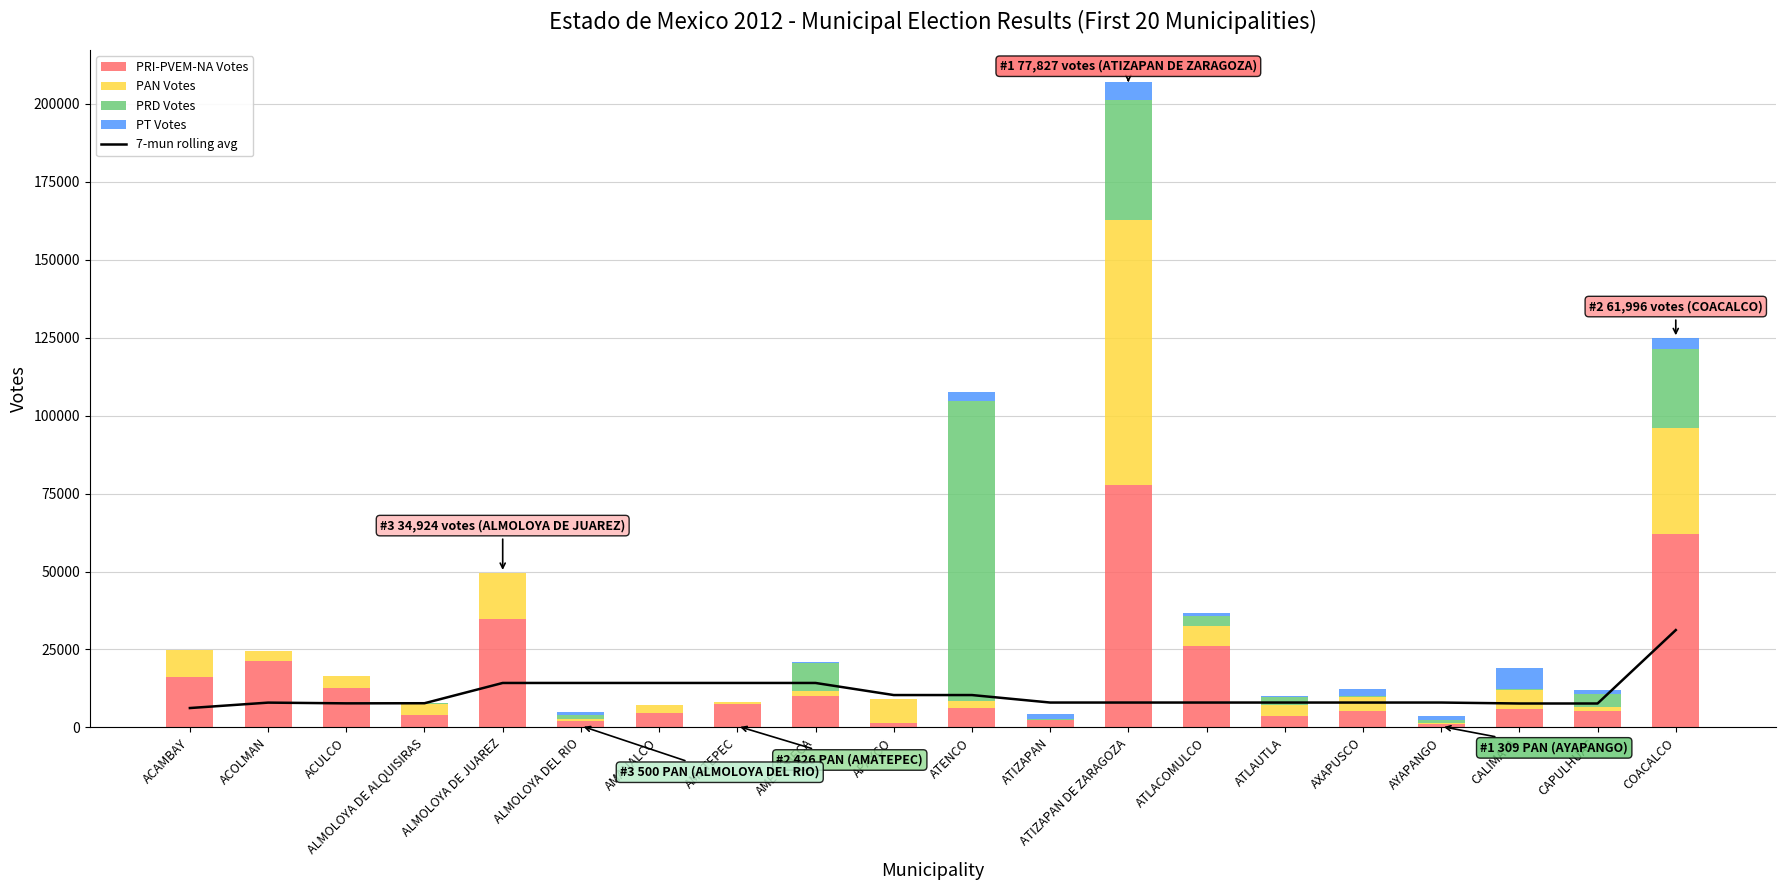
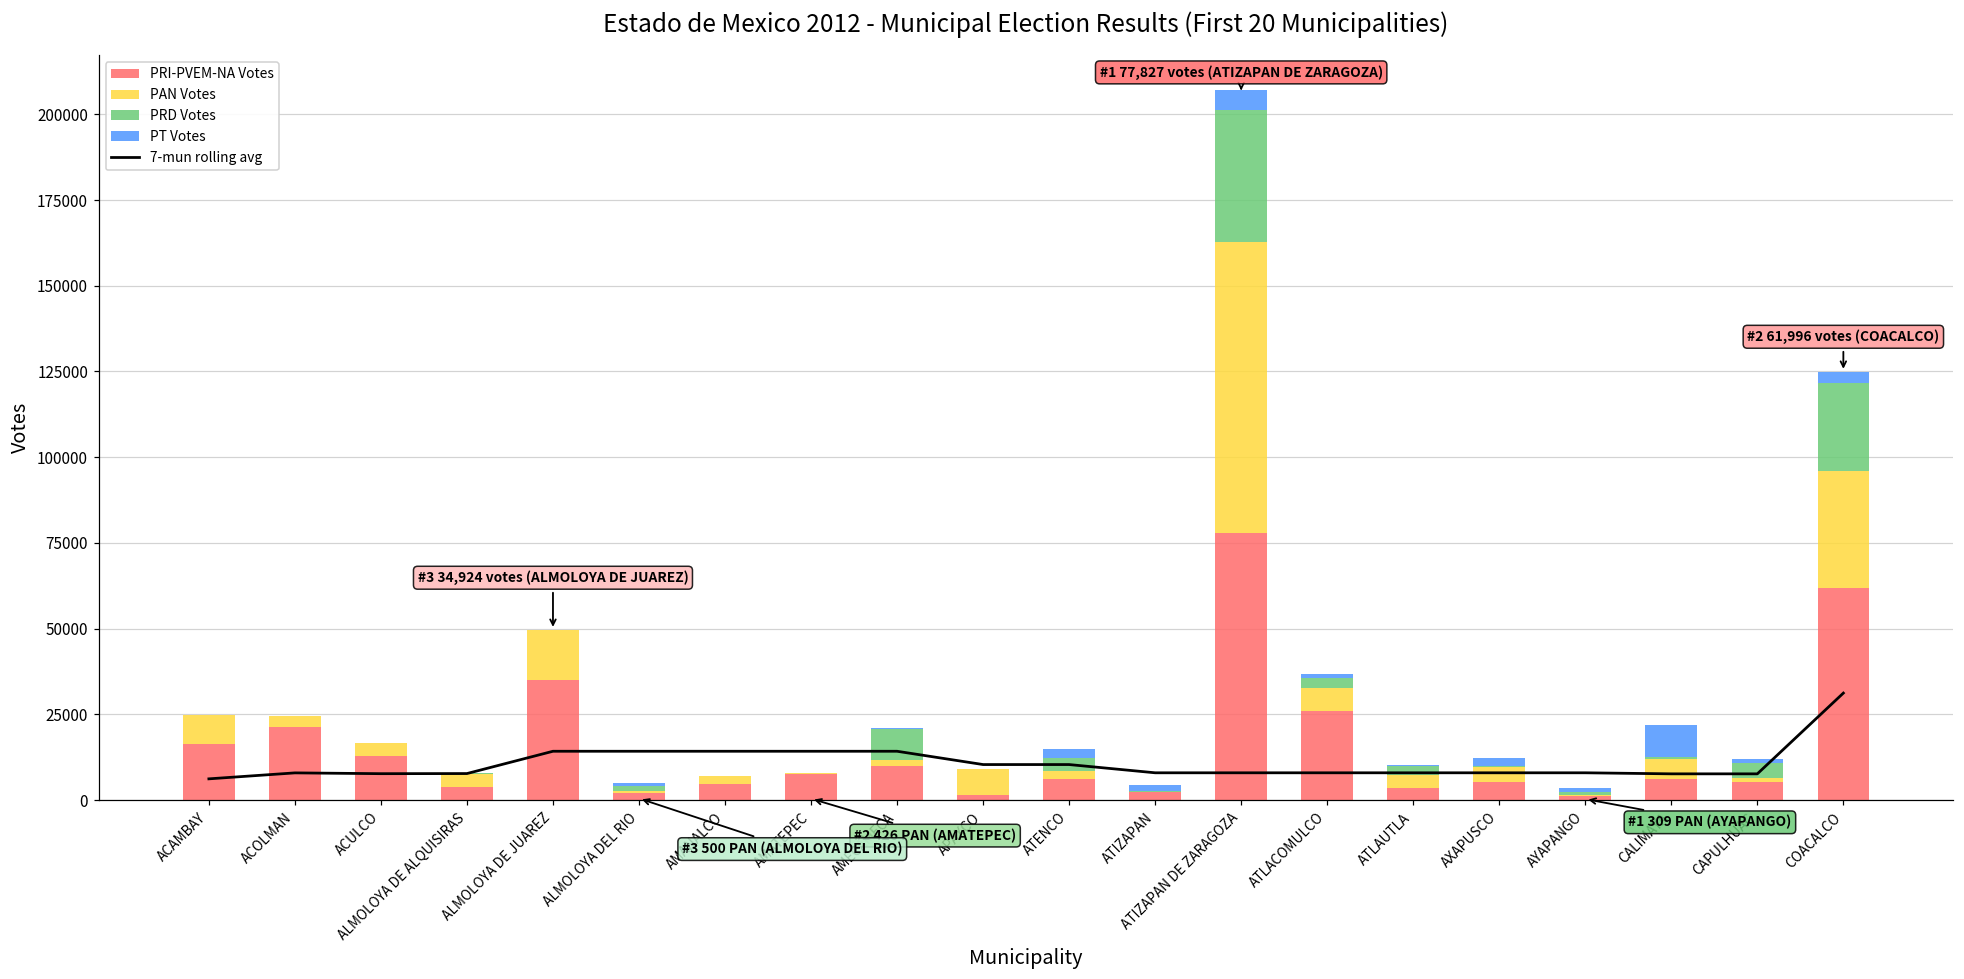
  {
    "7-mun rolling avg": {
      "ACAMBAY": 6000,
      "ACOLMAN": 8000,
      "ACULCO": 8000,
      "ALMOLOYA DE ALQUISIRAS": 8000,
      "ALMOLOYA DE JUAREZ": 14000,
      "ALMOLOYA DEL RIO": 14000,
      "AMANALCO": 14000,
      "AMATEPEC": 14000,
      "AMECAMECA": 14000,
      "APAXCO": 10000,
      "ATENCO": 10000,
      "ATIZAPAN": 8000,
      "ATIZAPAN DE ZARAGOZA": 8000,
      "ATLACOMULCO": 8000,
      "ATLAUTLA": 8000,
      "AXAPUSCO": 8000,
      "AYAPANGO": 8000,
      "CALIMAYA": 8000,
      "CAPULHUAC": 8000,
      "COACALCO": 31000
    },
    "PRI-PVEM-NA Votes": {
      "ACAMBAY": 16000,
      "ACOLMAN": 21000,
      "ACULCO": 13000,
      "ALMOLOYA DE ALQUISIRAS": 4000,
      "ALMOLOYA DE JUAREZ": 35000,
      "AMANALCO": 5000,
      "AMATEPEC": 8000,
      "AMECAMECA": 10000,
      "ATENCO": 6000,
      "ATIZAPAN": 2000,
      "ATIZAPAN DE ZARAGOZA": 78000,
      "ATLACOMULCO": 26000,
      "ATLAUTLA": 4000,
      "AXAPUSCO": 5000,
      "CALIMAYA": 6000,
      "CAPULHUAC": 5000,
      "COACALCO": 62000
    },
    "PAN Votes": {
      "ACAMBAY": 9000,
      "ACOLMAN": 3000,
      "ACULCO": 4000,
      "ALMOLOYA DE ALQUISIRAS": 4000,
      "AMANALCO": 2000,
      "AMECAMECA": 2000,
      "APAXCO": 8000,
      "ATENCO": 2000,
      "ATIZAPAN": 0,
      "ATIZAPAN DE ZARAGOZA": 85000,
      "ATLACOMULCO": 7000,
      "ATLAUTLA": 4000,
      "AXAPUSCO": 4000,
      "CALIMAYA": 6000,
      "CAPULHUAC": 1000,
      "COACALCO": 34000
    },
    "PRD Votes": {
      "ACAMBAY": 0,
      "ACOLMAN": 0,
      "ACULCO": 0,
      "ALMOLOYA DEL RIO": 1000,
      "AMANALCO": 0,
      "AMATEPEC": 0,
      "AMECAMECA": 9000,
      "APAXCO": 0,
-     "ATENCO": 96000,
+     "ATENCO": 4000,
      "ATIZAPAN DE ZARAGOZA": 38000,
      "ATLACOMULCO": 3000,
      "ATLAUTLA": 3000,
      "AYAPANGO": 1000,
      "CAPULHUAC": 4000,
      "COACALCO": 25000
    },
    "PT Votes": {
      "ACAMBAY": 0,
      "ACOLMAN": 0,
      "ACULCO": 0,
      "ALMOLOYA DEL RIO": 1000,
      "AMANALCO": 0,
      "AMATEPEC": 0,
      "APAXCO": 0,
      "ATENCO": 3000,
      "ATIZAPAN": 2000,
      "ATLACOMULCO": 1000,
      "AXAPUSCO": 2000,
      "AYAPANGO": 1000,
-     "CALIMAYA": 7000,
+     "CALIMAYA": 10000,
      "CAPULHUAC": 1000
    }
  }
